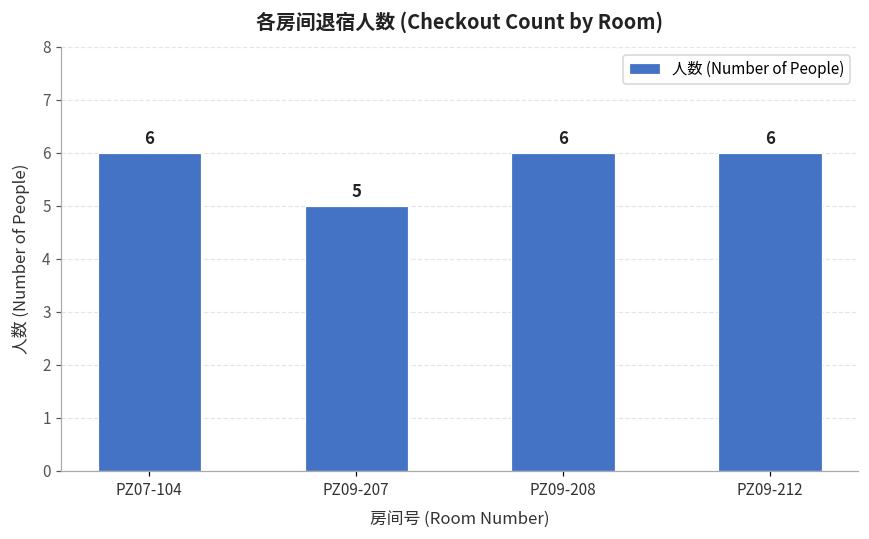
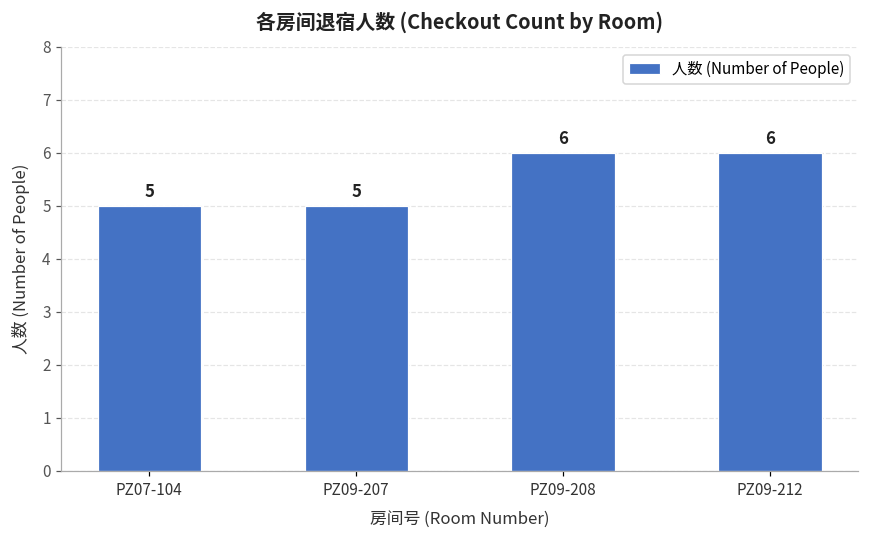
  {
-   "PZ07-104": 6,
+   "PZ07-104": 5,
    "PZ09-207": 5,
    "PZ09-208": 6,
    "PZ09-212": 6
  }
